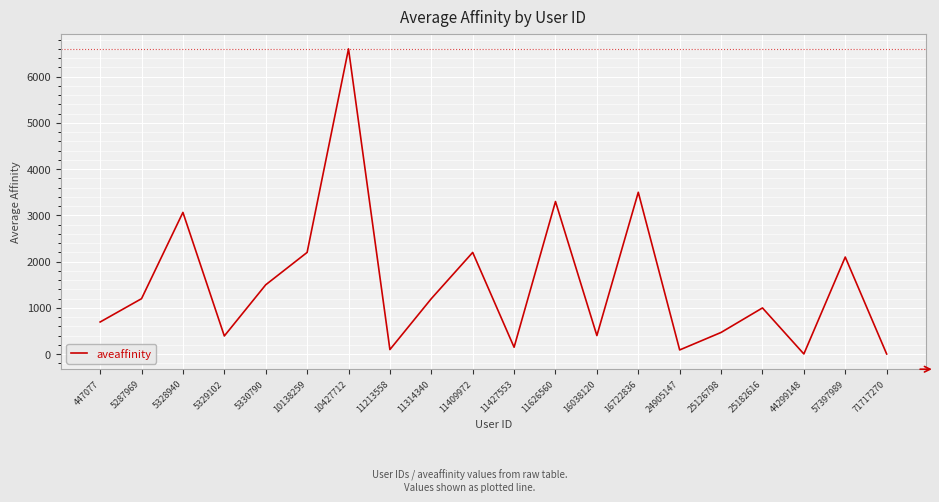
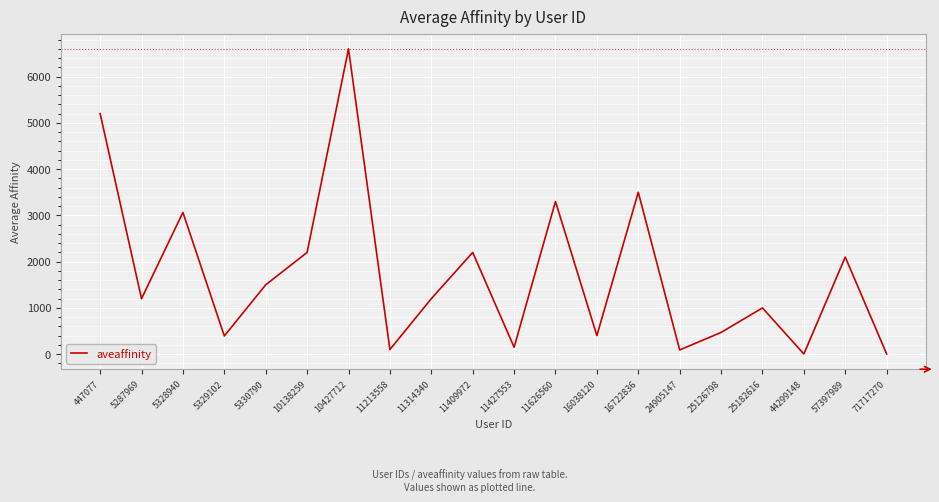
  {
-   "447077": 700,
+   "447077": 5200,
    "5287969": 1200,
    "5328940": 3100,
    "5329102": 400,
    "5330790": 1500,
    "10138259": 2200,
    "10427712": 6600,
    "11213558": 100,
    "11314340": 1200,
    "11409972": 2200,
    "11427553": 200,
    "11626560": 3300,
    "16038120": 400,
    "16722836": 3500,
    "24905147": 100,
    "25126798": 500,
    "25182616": 1000,
    "44299148": 0,
    "57397989": 2100,
    "71717270": 0
  }
